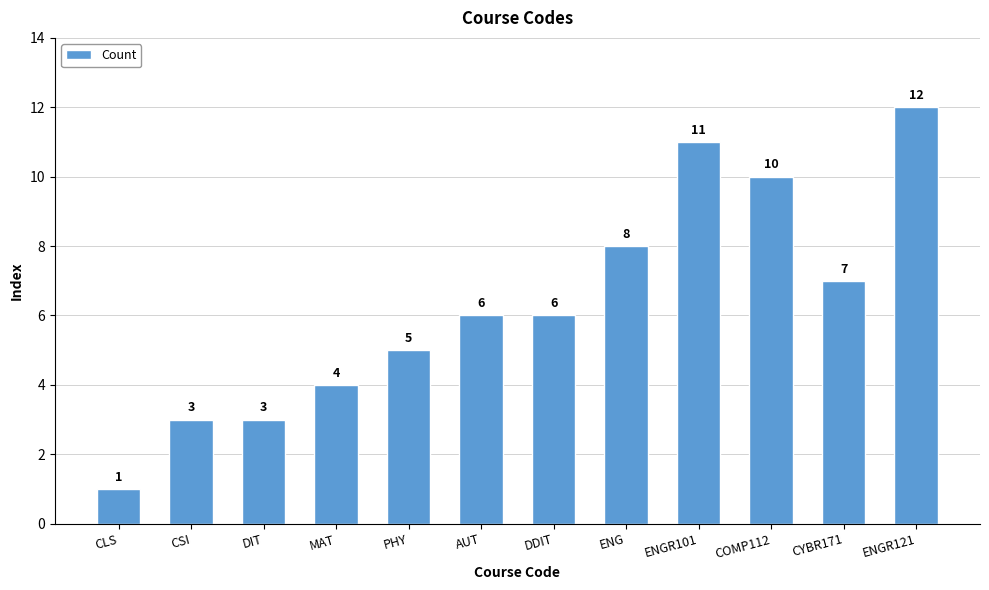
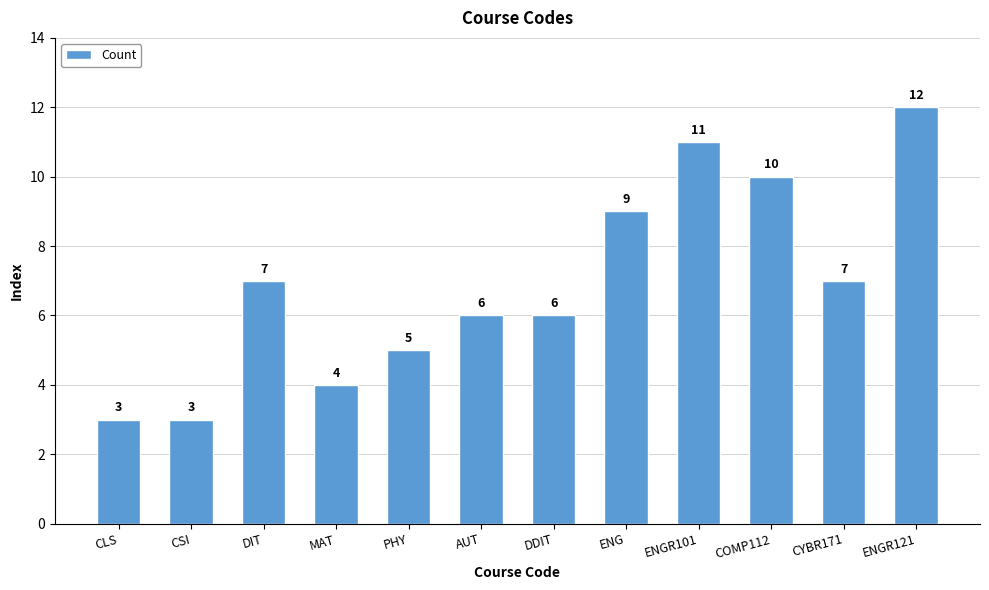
  {
-   "CLS": 1,
+   "CLS": 3,
    "CSI": 3,
-   "DIT": 3,
+   "DIT": 7,
    "MAT": 4,
    "PHY": 5,
    "AUT": 6,
    "DDIT": 6,
-   "ENG": 8,
+   "ENG": 9,
    "ENGR101": 11,
    "COMP112": 10,
    "CYBR171": 7,
    "ENGR121": 12
  }
